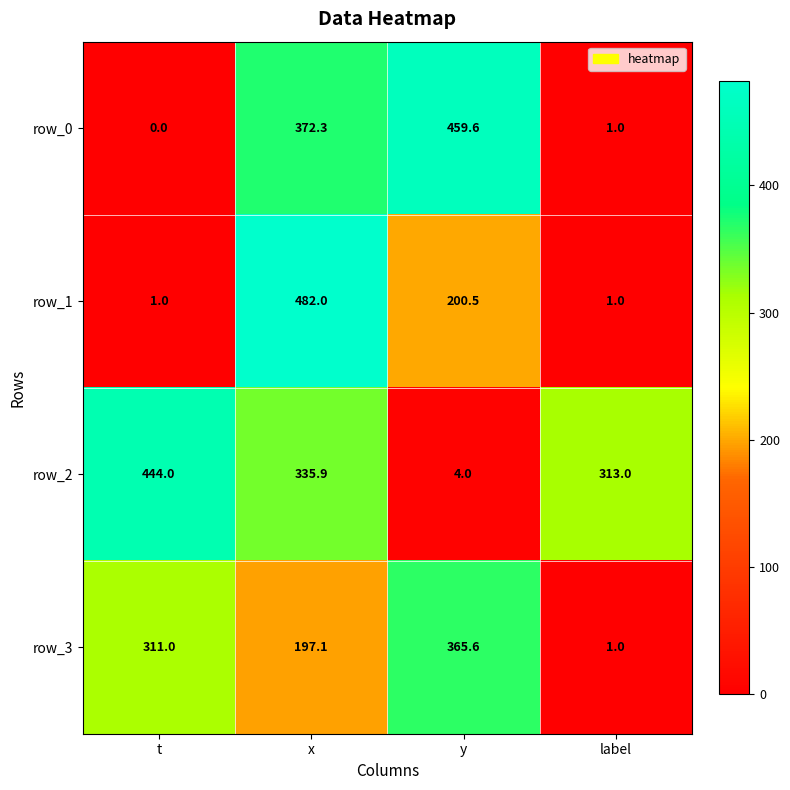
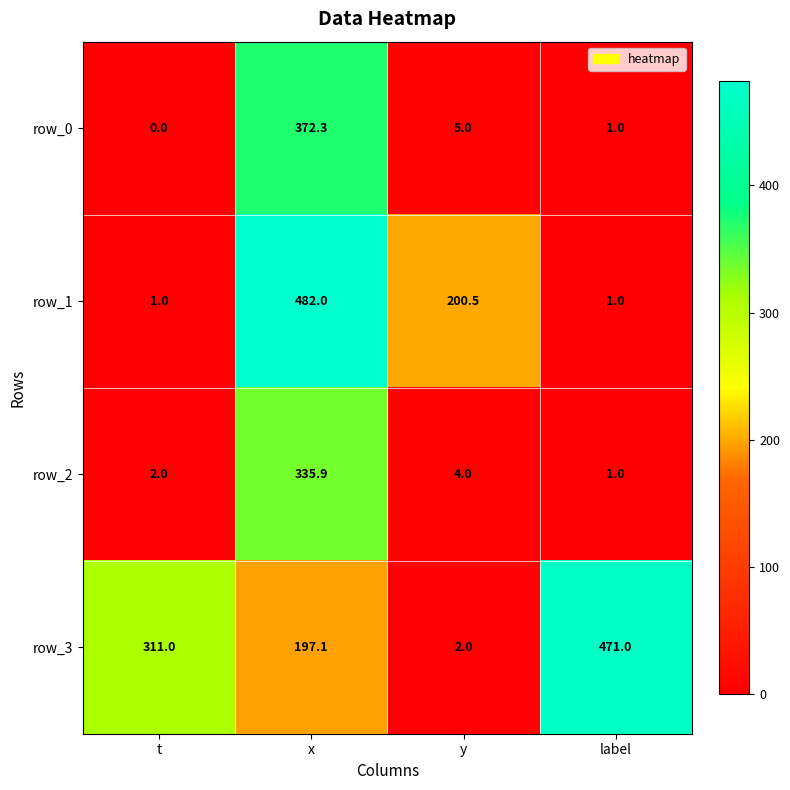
  {
    "row_0": {
      "t": 0.0,
      "x": 372.3,
-     "y": 459.6,
+     "y": 5.0,
      "label": 1.0
    },
    "row_1": {
      "t": 1.0,
      "x": 482.0,
      "y": 200.5,
      "label": 1.0
    },
    "row_2": {
-     "t": 444.0,
+     "t": 2.0,
      "x": 335.9,
      "y": 4.0,
-     "label": 313.0
+     "label": 1.0
    },
    "row_3": {
      "t": 311.0,
      "x": 197.1,
-     "y": 365.6,
-     "label": 1.0
+     "y": 2.0,
+     "label": 471.0
    }
  }
